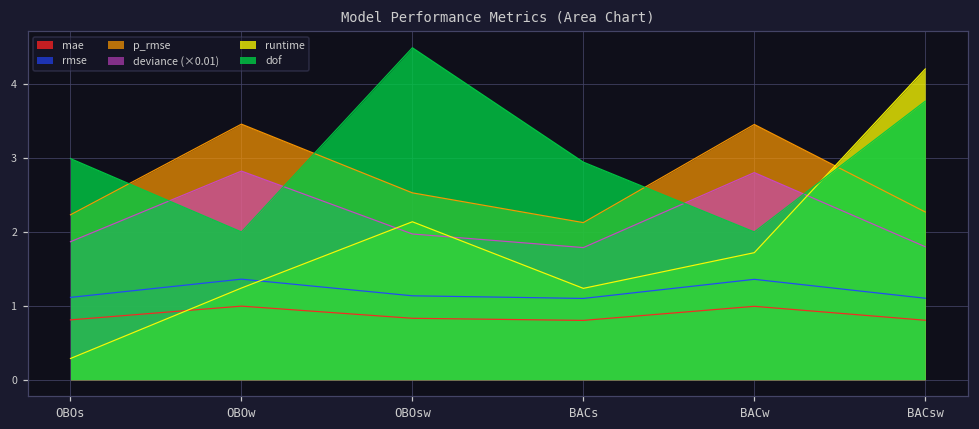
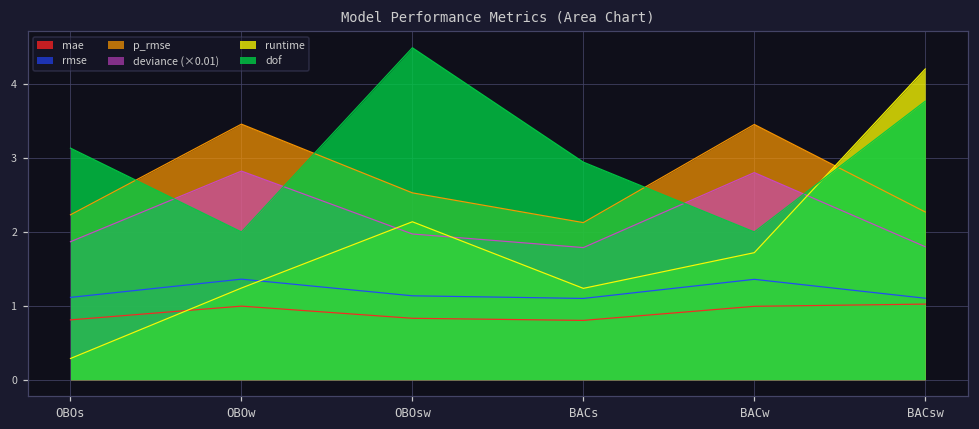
  {
    "mae": {
      "OBOs": 0.8,
      "OBOw": 1.0,
      "OBOsw": 0.8,
      "BACs": 0.8,
      "BACw": 1.0,
-     "BACsw": 0.8
+     "BACsw": 1.0
    },
    "rmse": {
      "OBOs": 1.1,
      "OBOw": 1.4,
      "OBOsw": 1.1,
      "BACs": 1.1,
      "BACw": 1.4,
      "BACsw": 1.1
    },
    "p_rmse": {
      "OBOs": 2.2,
      "OBOw": 3.5,
      "OBOsw": 2.5,
      "BACs": 2.1,
      "BACw": 3.5,
      "BACsw": 2.3
    },
    "deviance (×0.01)": {
      "OBOs": 1.9,
      "OBOw": 2.8,
      "OBOsw": 2.0,
      "BACs": 1.8,
      "BACw": 2.8,
      "BACsw": 1.8
    },
    "runtime": {
      "OBOs": 0.3,
      "OBOw": 1.2,
      "OBOsw": 2.1,
      "BACs": 1.2,
      "BACw": 1.7,
      "BACsw": 4.2
    },
    "dof": {
-     "OBOs": 3.0,
+     "OBOs": 3.1,
      "OBOw": 2.0,
      "OBOsw": 4.5,
      "BACs": 2.9,
      "BACw": 2.0,
      "BACsw": 3.8
    }
  }
